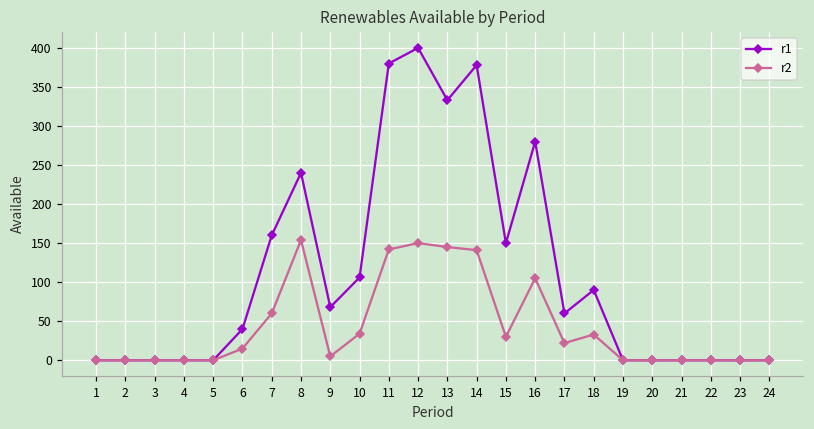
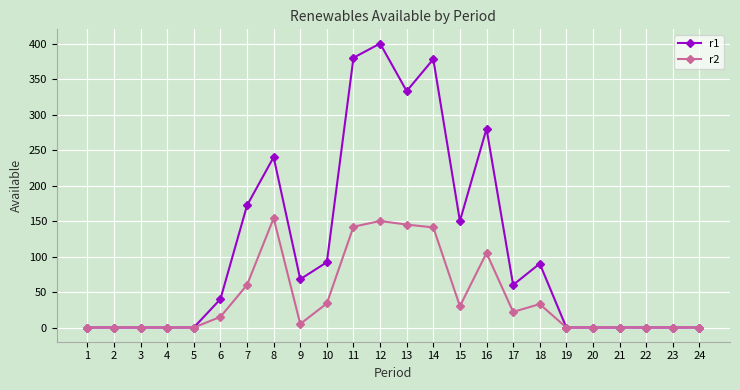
  {
    "r1": {
      "6": 40,
-     "7": 160,
+     "7": 170,
      "8": 240,
      "9": 70,
-     "10": 110,
+     "10": 90,
      "11": 380,
      "12": 400,
      "13": 330,
      "14": 380,
      "15": 150,
      "16": 280,
      "17": 60,
      "18": 90
    },
    "r2": {
      "6": 20,
      "7": 60,
      "8": 150,
      "9": 10,
      "10": 30,
      "11": 140,
      "12": 150,
      "13": 150,
      "14": 140,
      "15": 30,
      "16": 110,
      "17": 20,
      "18": 30
    }
  }
